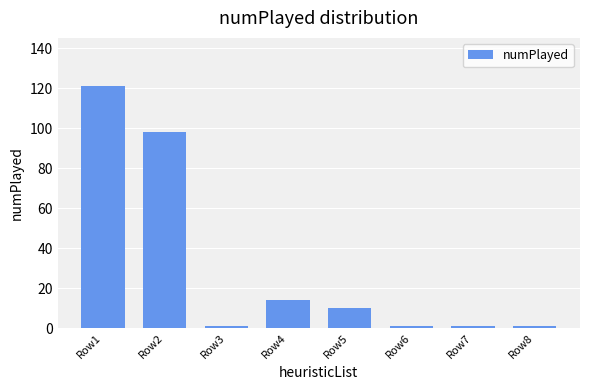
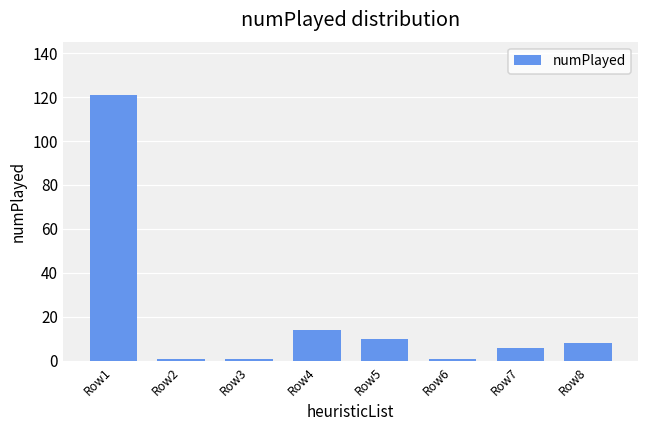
  {
    "Row1": 121,
-   "Row2": 98,
+   "Row2": 1,
    "Row4": 14,
    "Row5": 10,
-   "Row7": 1,
-   "Row8": 1
+   "Row7": 6,
+   "Row8": 8
  }
